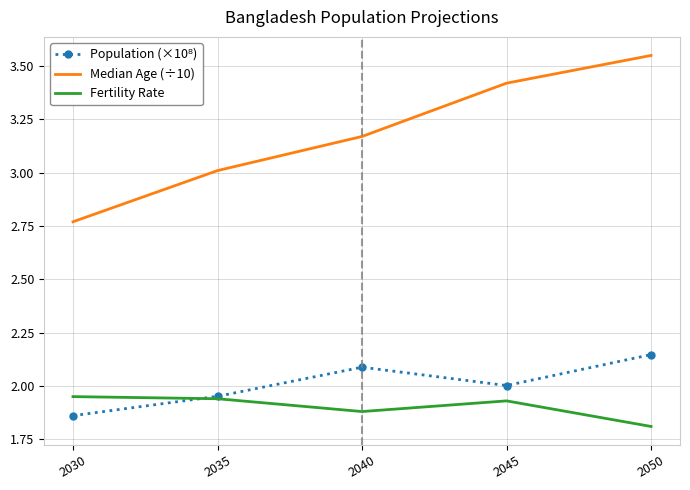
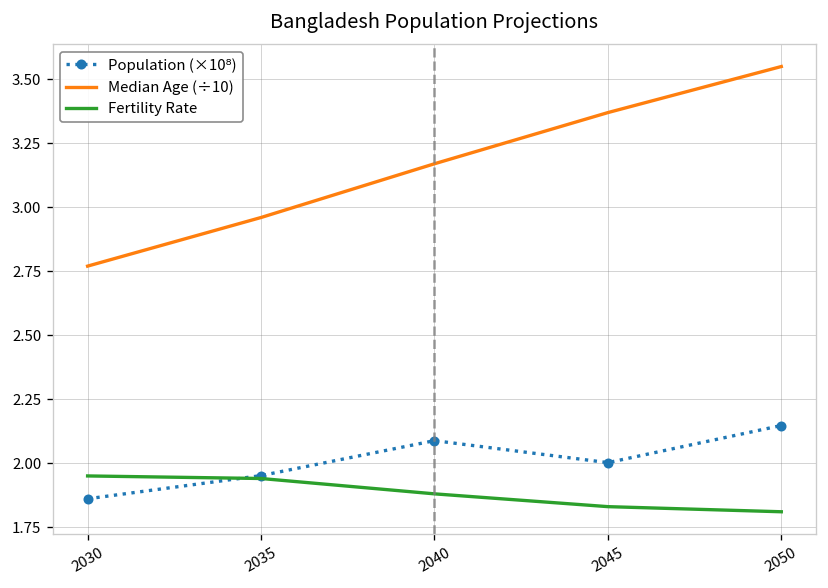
  {
    "Population (×10⁸)": {
      "2030": 1.86,
      "2040": 2.09,
      "2045": 2.00,
      "2050": 2.15
    },
    "Median Age (÷10)": {
      "2030": 2.77,
-     "2035": 3.01,
+     "2035": 2.96,
      "2040": 3.17,
-     "2045": 3.42,
+     "2045": 3.37,
      "2050": 3.55
    },
    "Fertility Rate": {
      "2030": 1.95,
      "2040": 1.88,
-     "2045": 1.93,
+     "2045": 1.83,
      "2050": 1.81
    }
  }
